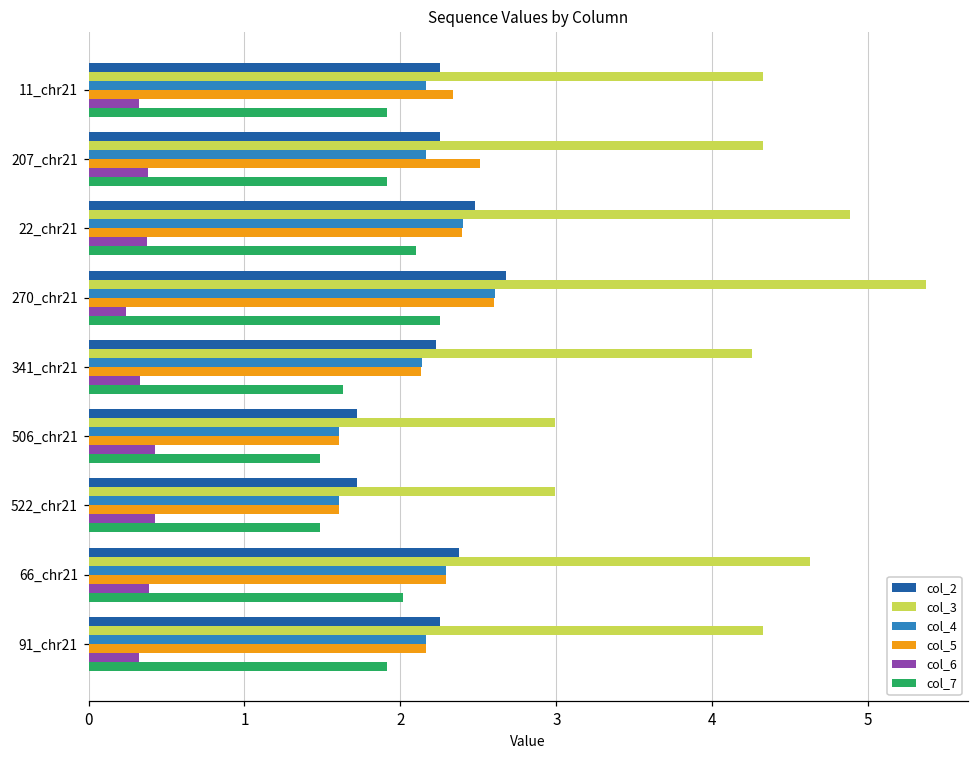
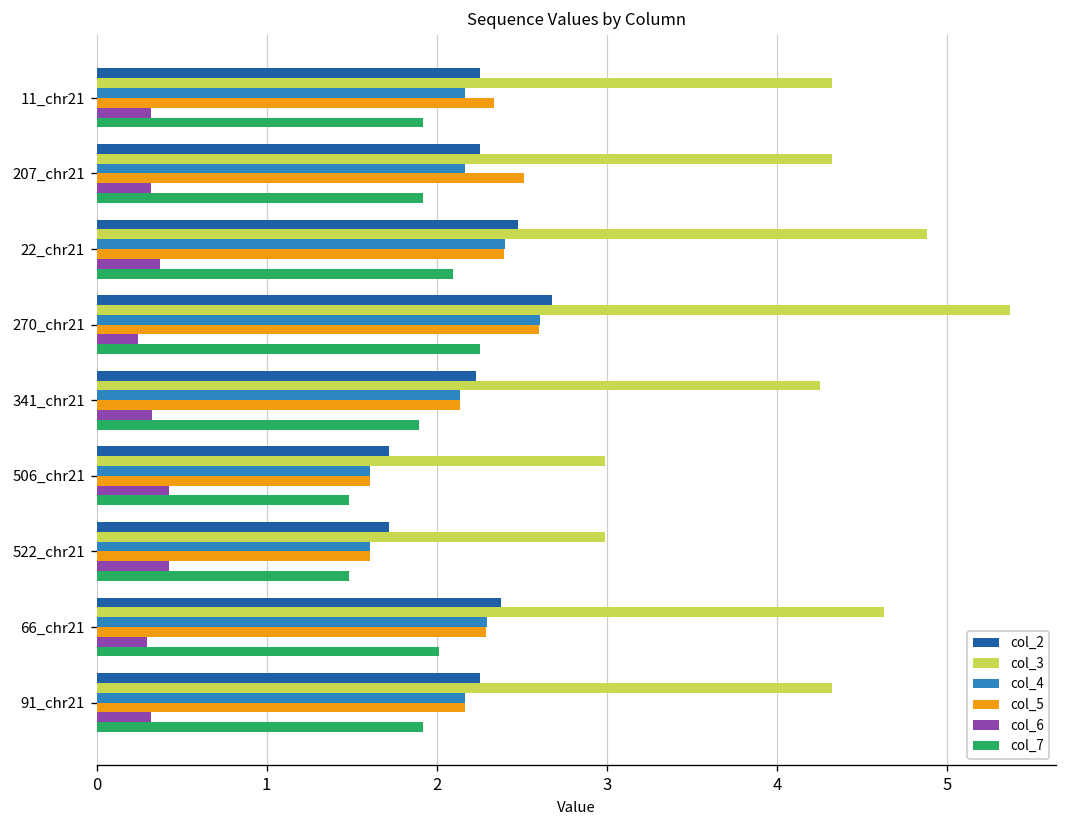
  {
    "col_3": {
      "11_chr21": 4.33,
      "207_chr21": 4.33,
      "22_chr21": 4.88,
      "270_chr21": 5.37,
      "341_chr21": 4.26,
      "506_chr21": 2.99,
      "522_chr21": 2.99,
      "66_chr21": 4.63,
      "91_chr21": 4.33
    },
    "col_5": {
      "11_chr21": 2.34,
      "207_chr21": 2.51,
      "22_chr21": 2.40,
      "270_chr21": 2.60,
      "341_chr21": 2.14,
      "506_chr21": 1.61,
      "522_chr21": 1.61,
      "66_chr21": 2.29,
      "91_chr21": 2.16
    },
    "col_6": {
      "11_chr21": 0.32,
-     "207_chr21": 0.38,
+     "207_chr21": 0.32,
      "22_chr21": 0.37,
      "270_chr21": 0.24,
      "341_chr21": 0.33,
      "506_chr21": 0.43,
      "522_chr21": 0.43,
-     "66_chr21": 0.39,
+     "66_chr21": 0.30,
      "91_chr21": 0.32
    },
    "col_7": {
      "11_chr21": 1.92,
      "207_chr21": 1.92,
      "22_chr21": 2.10,
      "270_chr21": 2.26,
-     "341_chr21": 1.63,
+     "341_chr21": 1.89,
      "506_chr21": 1.48,
      "522_chr21": 1.48,
      "66_chr21": 2.02,
      "91_chr21": 1.92
    }
  }
